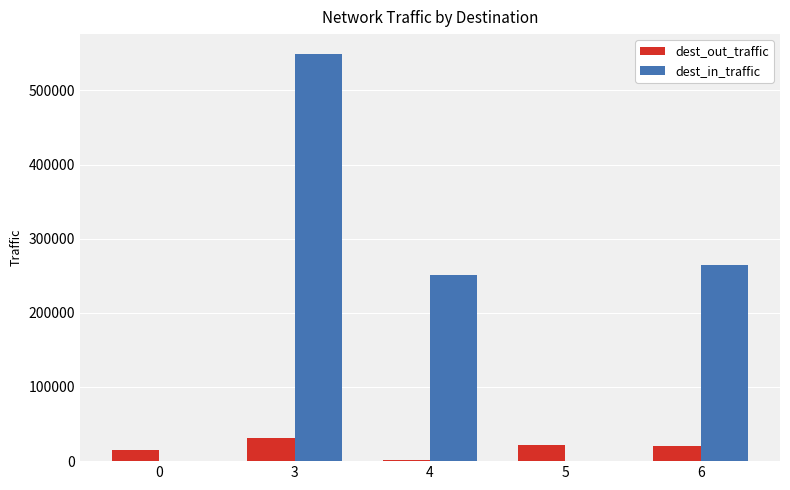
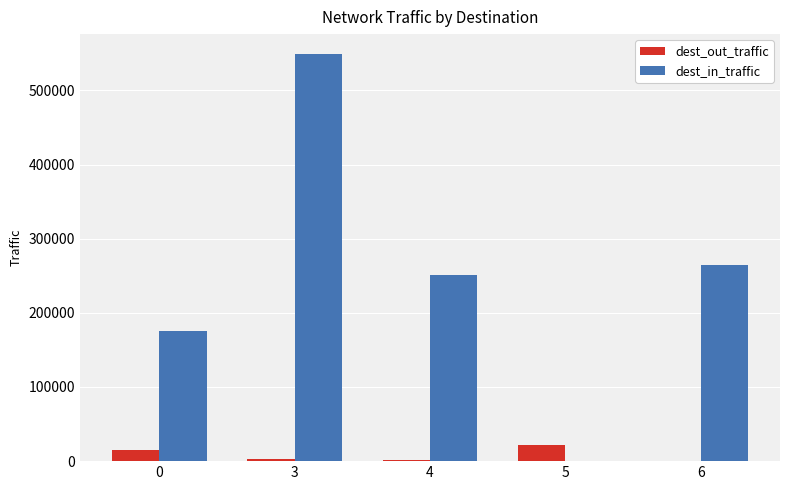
  {
    "dest_out_traffic": {
      "0": 10000,
-     "3": 30000,
+     "3": 0,
      "5": 20000,
-     "6": 20000
+     "6": 0
    },
    "dest_in_traffic": {
-     "0": 0,
+     "0": 180000,
      "3": 550000,
      "4": 250000,
      "6": 260000
    }
  }
